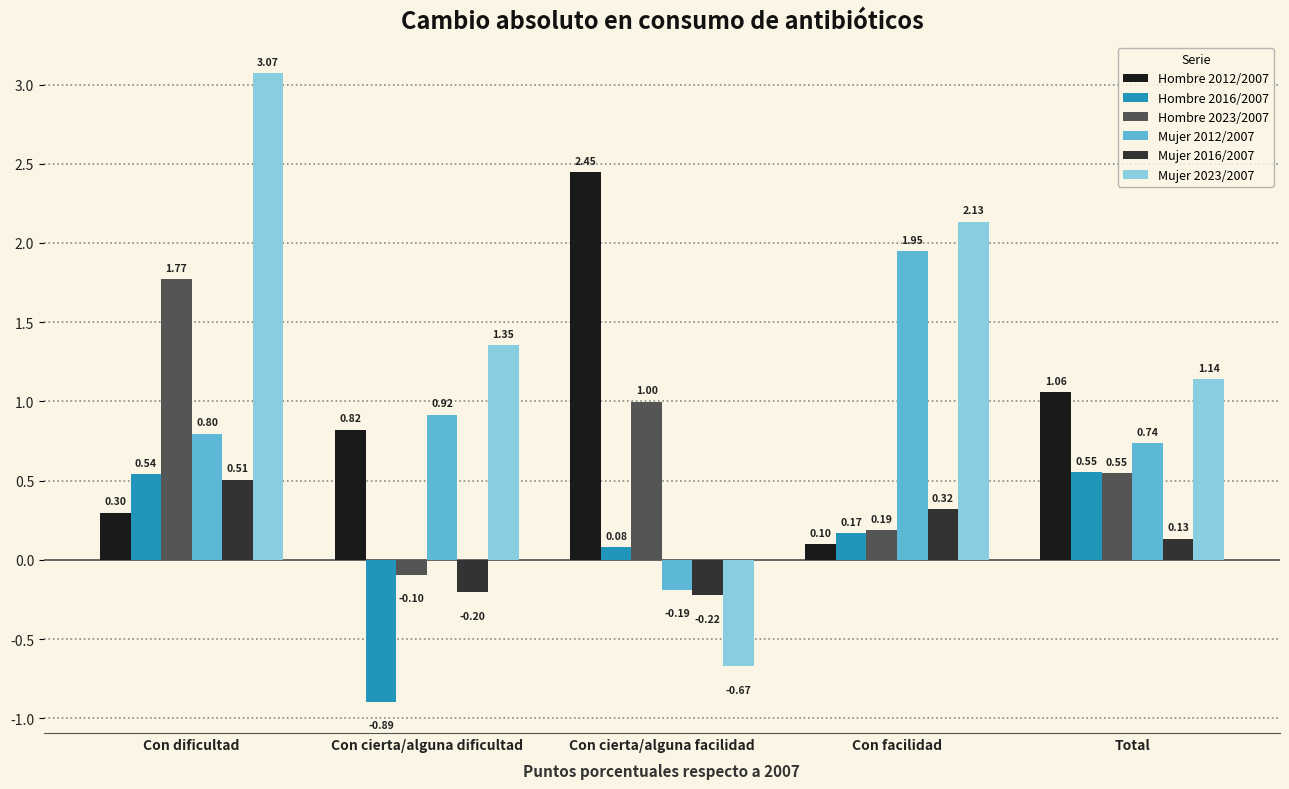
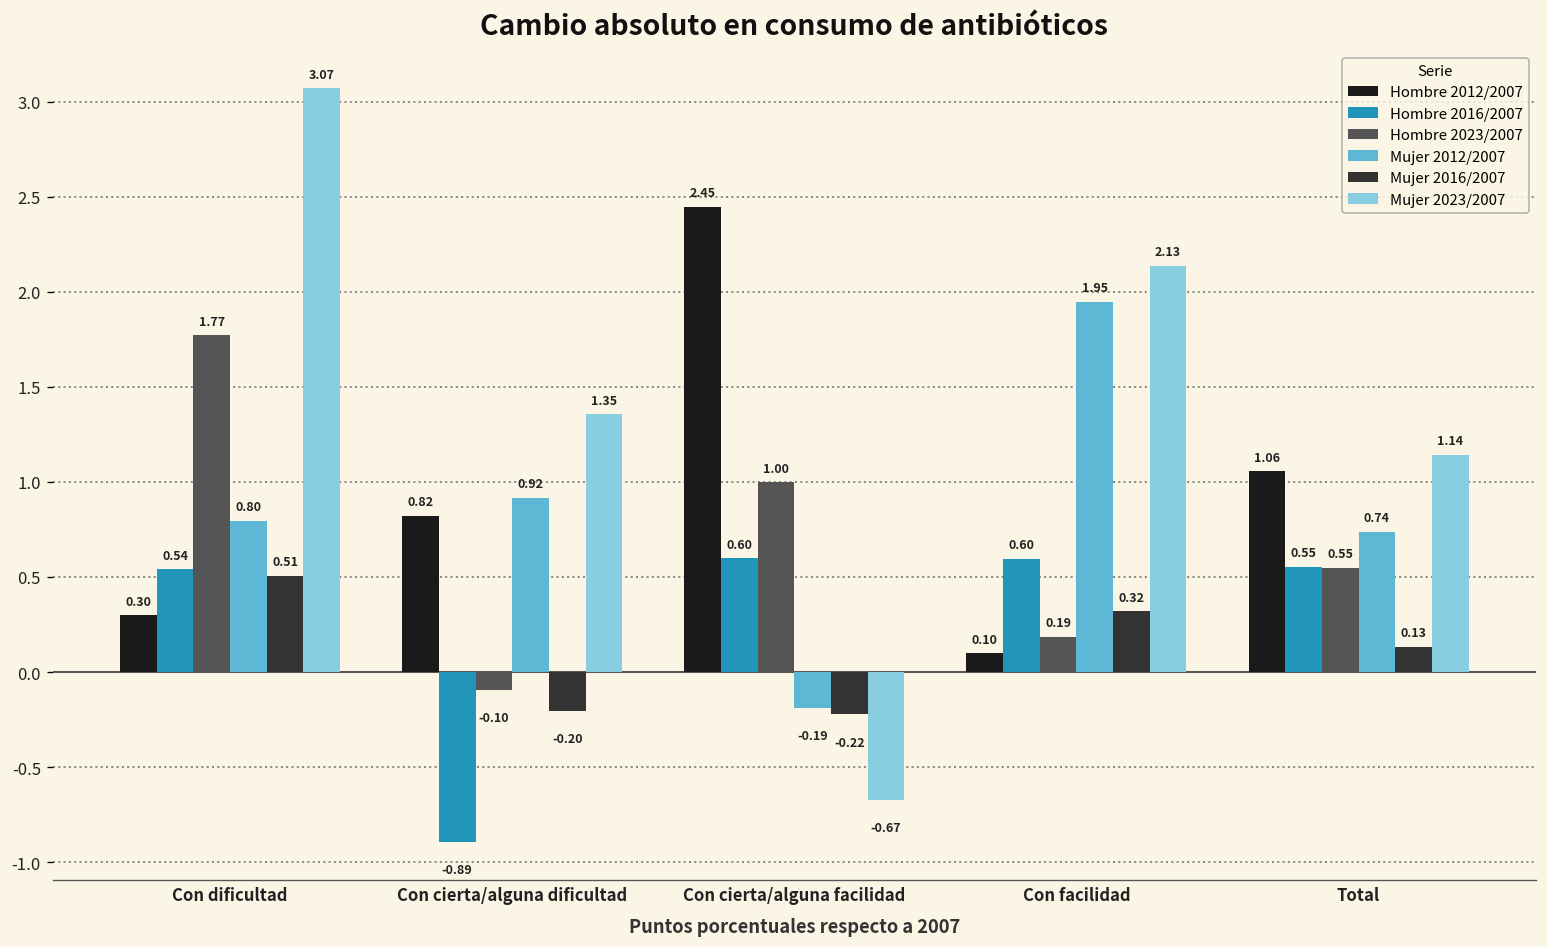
  {
    "Hombre 2016/2007": {
      "Con dificultad": 0.54,
      "Con cierta/alguna dificultad": -0.89,
-     "Con cierta/alguna facilidad": 0.08,
-     "Con facilidad": 0.17,
+     "Con cierta/alguna facilidad": 0.60,
+     "Con facilidad": 0.60,
      "Total": 0.55
    }
  }
